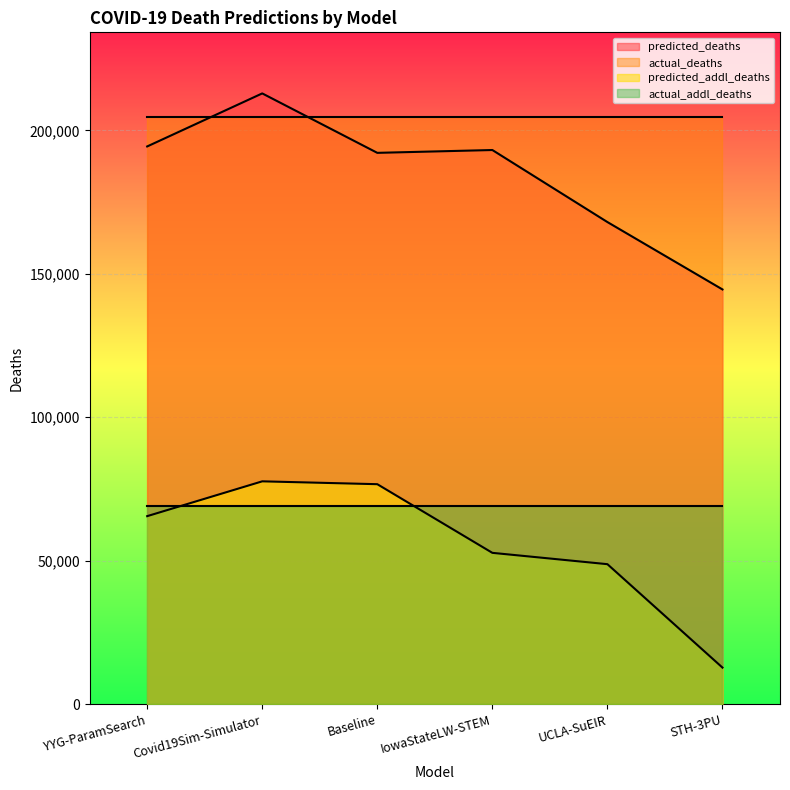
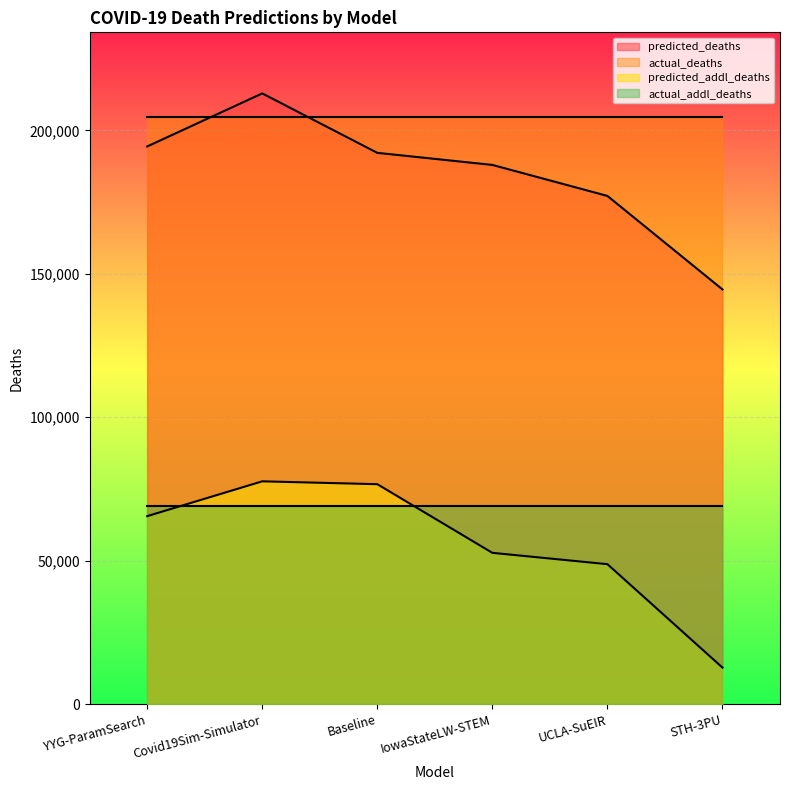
  {
    "predicted_deaths": {
      "YYG-ParamSearch": "194,000",
      "Covid19Sim-Simulator": "213,000",
      "Baseline": "192,000",
-     "IowaStateLW-STEM": "193,000",
-     "UCLA-SuEIR": "168,000",
+     "IowaStateLW-STEM": "188,000",
+     "UCLA-SuEIR": "177,000",
      "STH-3PU": "145,000"
    },
    "actual_deaths": {
      "YYG-ParamSearch": "205,000",
      "Covid19Sim-Simulator": "205,000",
      "Baseline": "205,000",
      "IowaStateLW-STEM": "205,000",
      "UCLA-SuEIR": "205,000",
      "STH-3PU": "205,000"
    },
    "predicted_addl_deaths": {
      "YYG-ParamSearch": "66,000",
      "Covid19Sim-Simulator": "78,000",
      "Baseline": "77,000",
      "IowaStateLW-STEM": "53,000",
      "UCLA-SuEIR": "49,000",
      "STH-3PU": "13,000"
    },
    "actual_addl_deaths": {
      "YYG-ParamSearch": "69,000",
      "Covid19Sim-Simulator": "69,000",
      "Baseline": "69,000",
      "IowaStateLW-STEM": "69,000",
      "UCLA-SuEIR": "69,000",
      "STH-3PU": "69,000"
    }
  }
